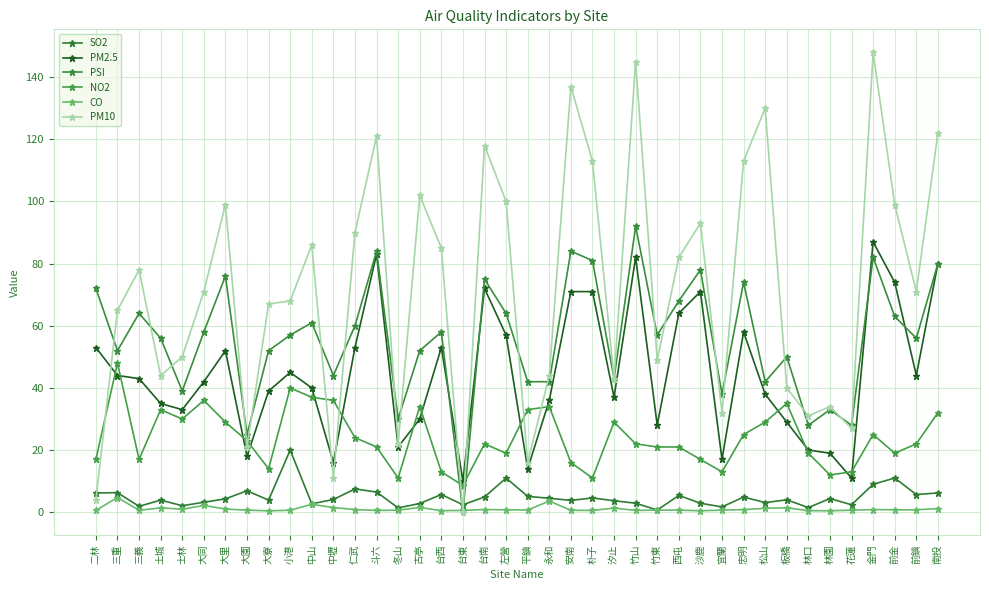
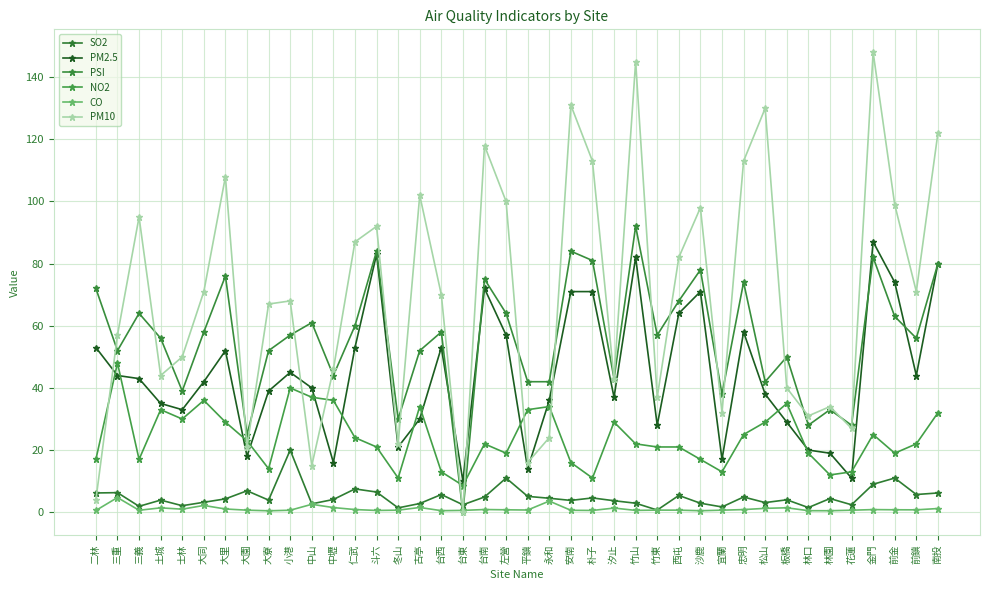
  {
    "PM10": {
      "二林": 4,
-     "三重": 65,
-     "三義": 78,
+     "三重": 57,
+     "三義": 95,
      "土城": 44,
      "士林": 50,
      "大同": 71,
-     "大里": 99,
+     "大里": 108,
      "大園": 21,
      "大寮": 67,
      "小港": 68,
-     "中山": 86,
-     "中壢": 11,
-     "仁武": 90,
-     "斗六": 121,
+     "中山": 15,
+     "中壢": 46,
+     "仁武": 87,
+     "斗六": 92,
      "冬山": 22,
      "古亭": 102,
-     "台西": 85,
+     "台西": 70,
      "台南": 118,
      "左營": 100,
      "平鎮": 16,
-     "永和": 44,
-     "安南": 137,
+     "永和": 24,
+     "安南": 131,
      "朴子": 113,
      "竹山": 145,
-     "竹東": 49,
+     "竹東": 37,
      "西屯": 82,
-     "沙鹿": 93,
+     "沙鹿": 98,
      "宜蘭": 32,
      "忠明": 113,
      "松山": 130,
      "板橋": 40,
      "林口": 31,
      "林園": 34,
      "花蓮": 27,
      "金門": 148,
      "前金": 99,
      "前鎮": 71,
      "南投": 122
    }
  }
